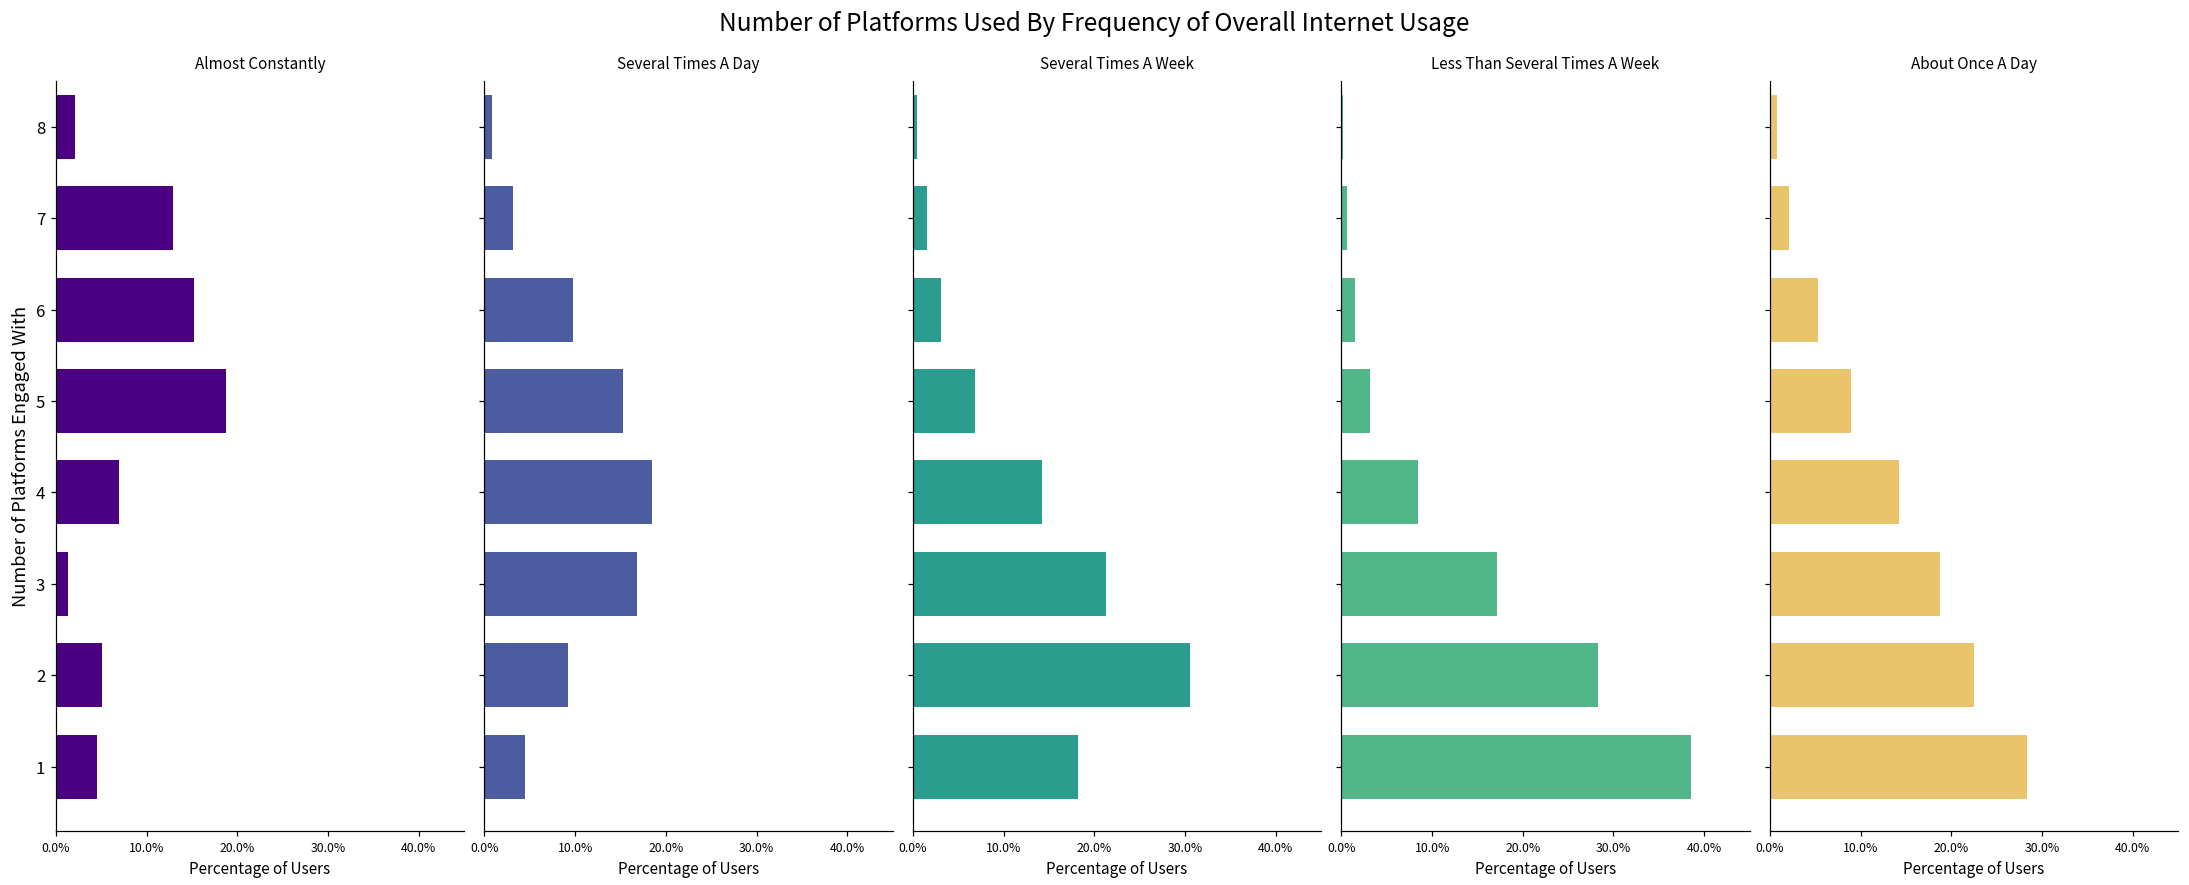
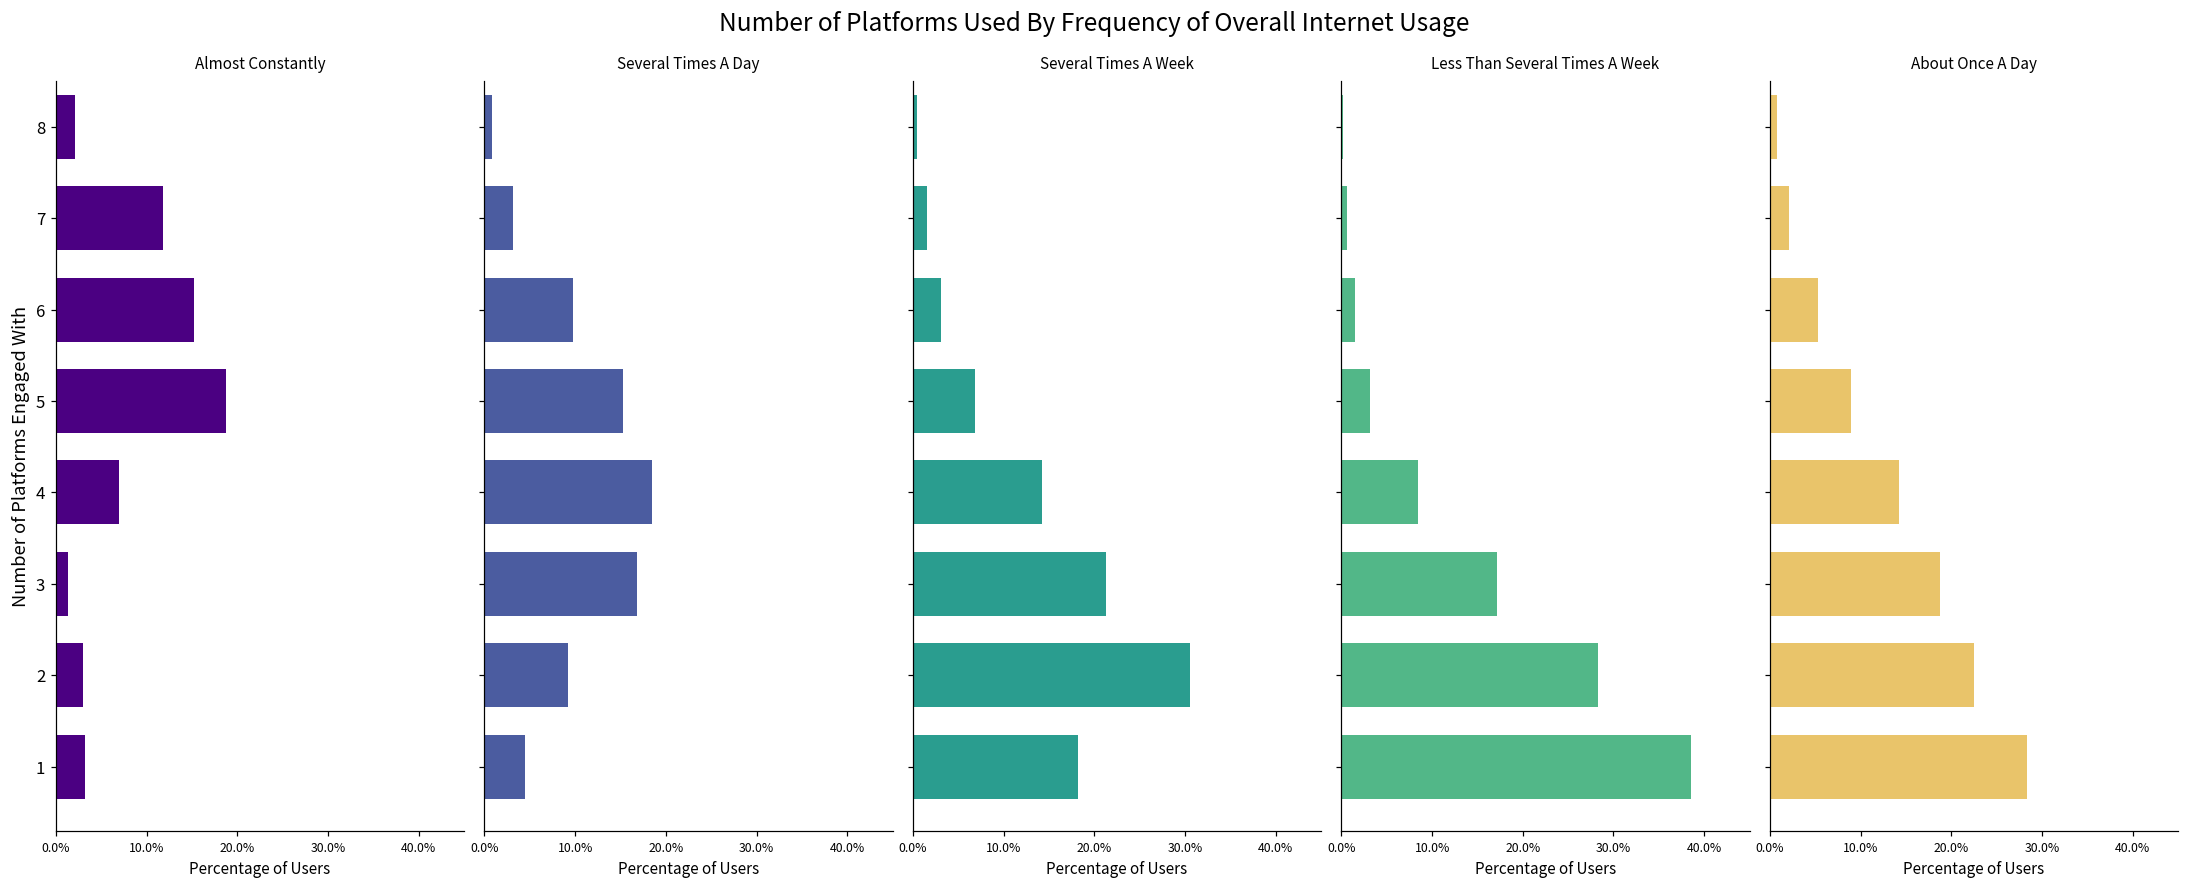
  {
    "Almost Constantly": {
      "8": "2%",
-     "7": "13%",
+     "7": "12%",
      "6": "15%",
      "5": "19%",
      "4": "7%",
      "3": "1%",
-     "2": "5%",
-     "1": "5%"
+     "2": "3%",
+     "1": "3%"
    }
  }
